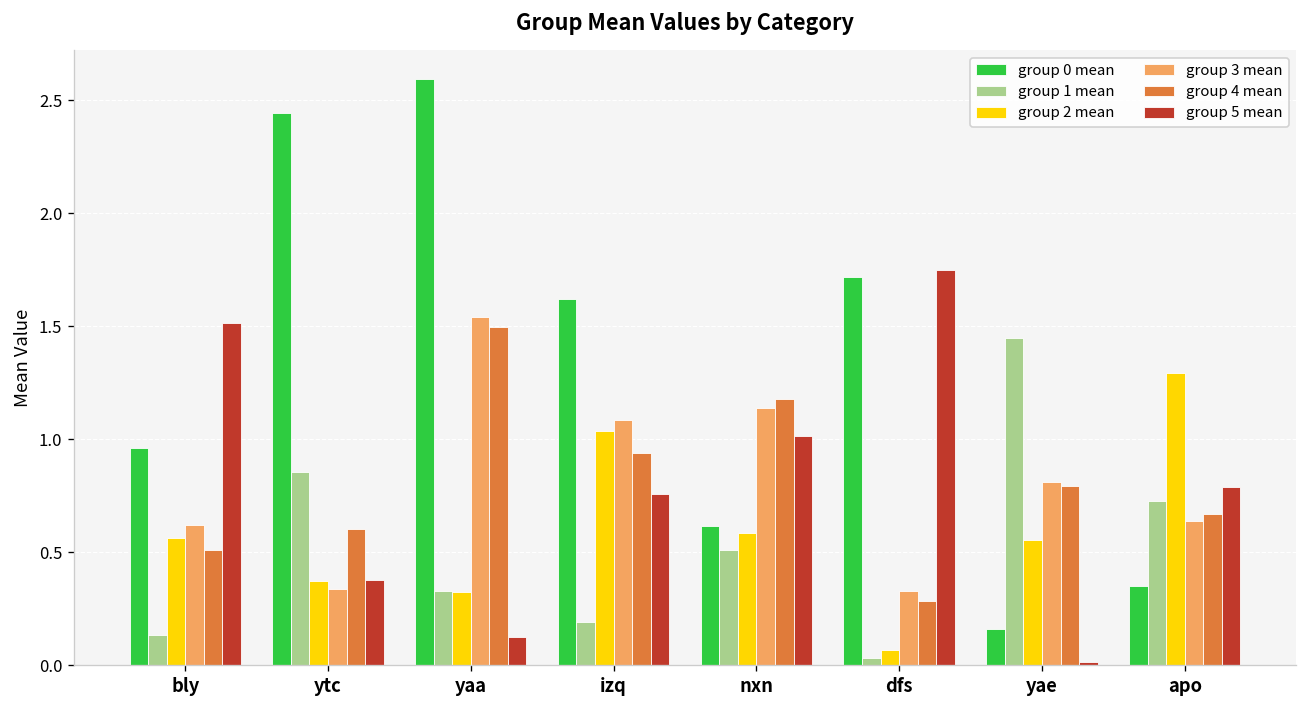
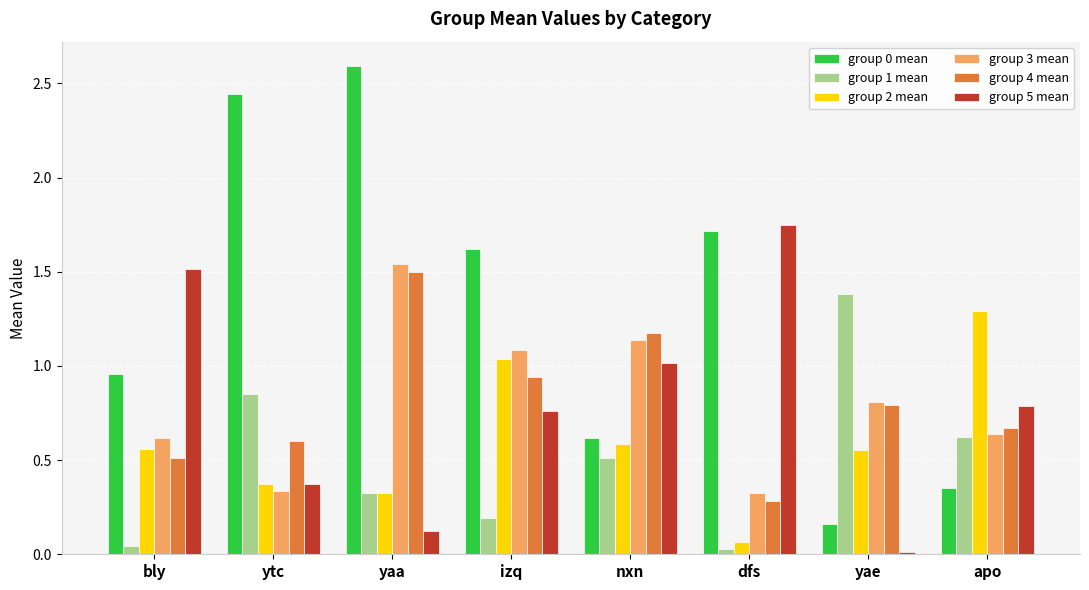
  {
    "group 0 mean": {
      "bly": 0.96,
      "ytc": 2.44,
      "yaa": 2.59,
      "izq": 1.62,
      "nxn": 0.62,
      "dfs": 1.72,
      "yae": 0.16,
      "apo": 0.35
    },
    "group 1 mean": {
-     "bly": 0.13,
+     "bly": 0.04,
      "ytc": 0.85,
      "yaa": 0.33,
      "izq": 0.19,
      "nxn": 0.51,
      "dfs": 0.03,
-     "yae": 1.45,
-     "apo": 0.73
+     "yae": 1.38,
+     "apo": 0.62
    },
    "group 2 mean": {
      "bly": 0.56,
      "ytc": 0.37,
      "yaa": 0.32,
      "izq": 1.04,
      "nxn": 0.58,
      "dfs": 0.07,
      "yae": 0.55,
      "apo": 1.29
    },
    "group 5 mean": {
      "bly": 1.51,
      "ytc": 0.38,
      "yaa": 0.12,
      "izq": 0.76,
      "nxn": 1.01,
      "dfs": 1.75,
      "apo": 0.79
    }
  }
